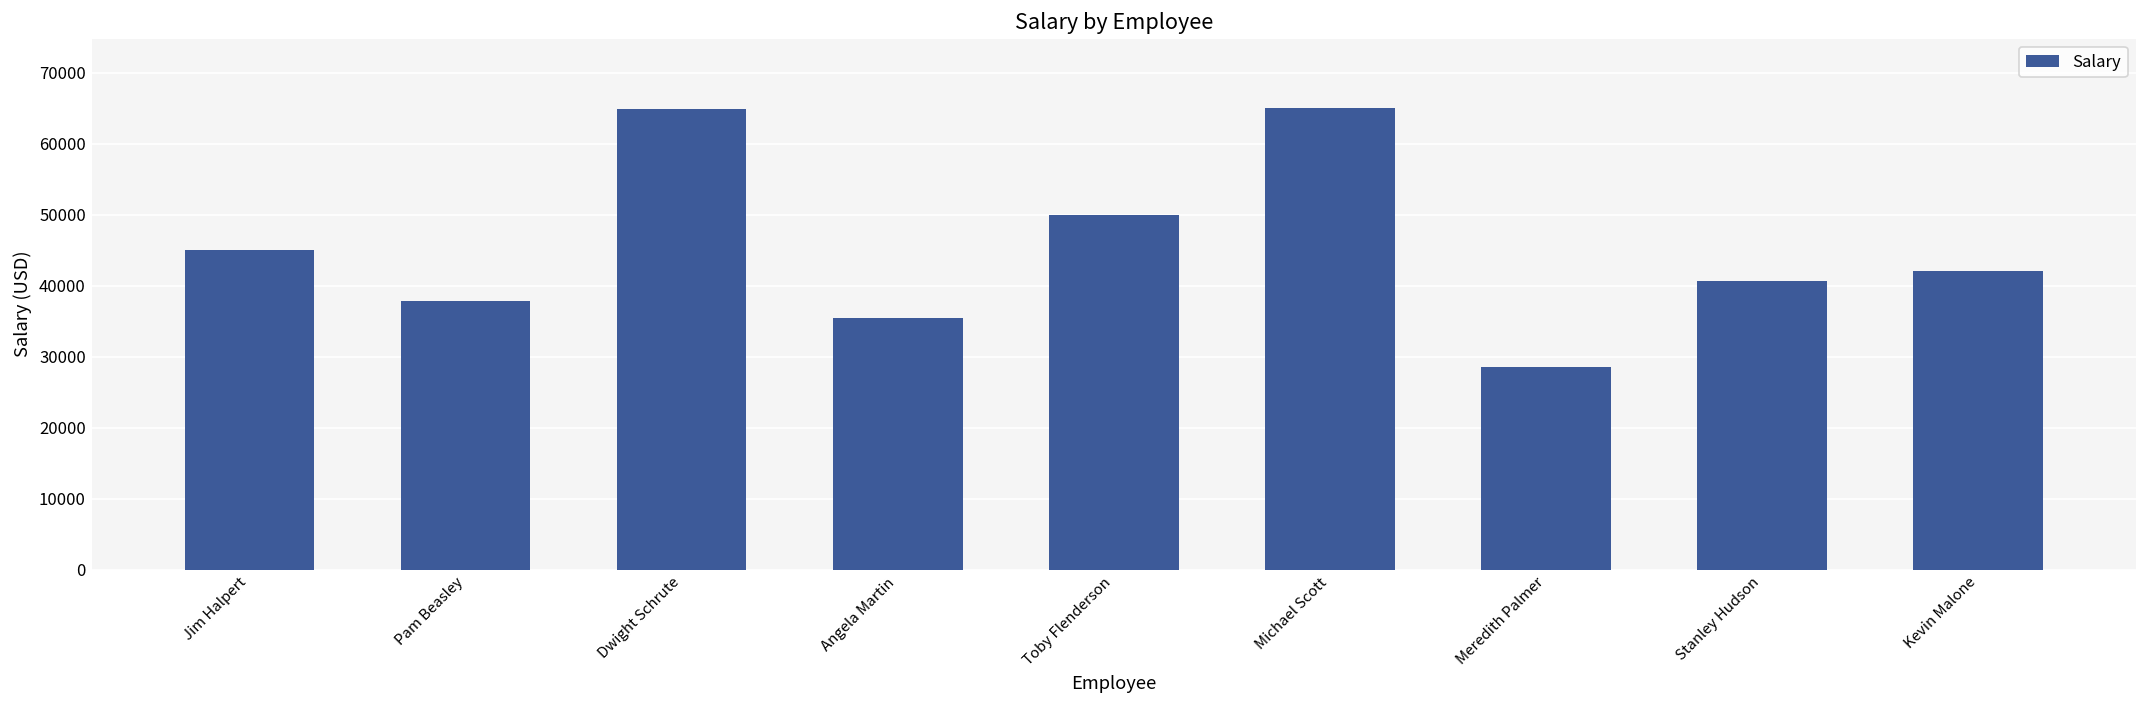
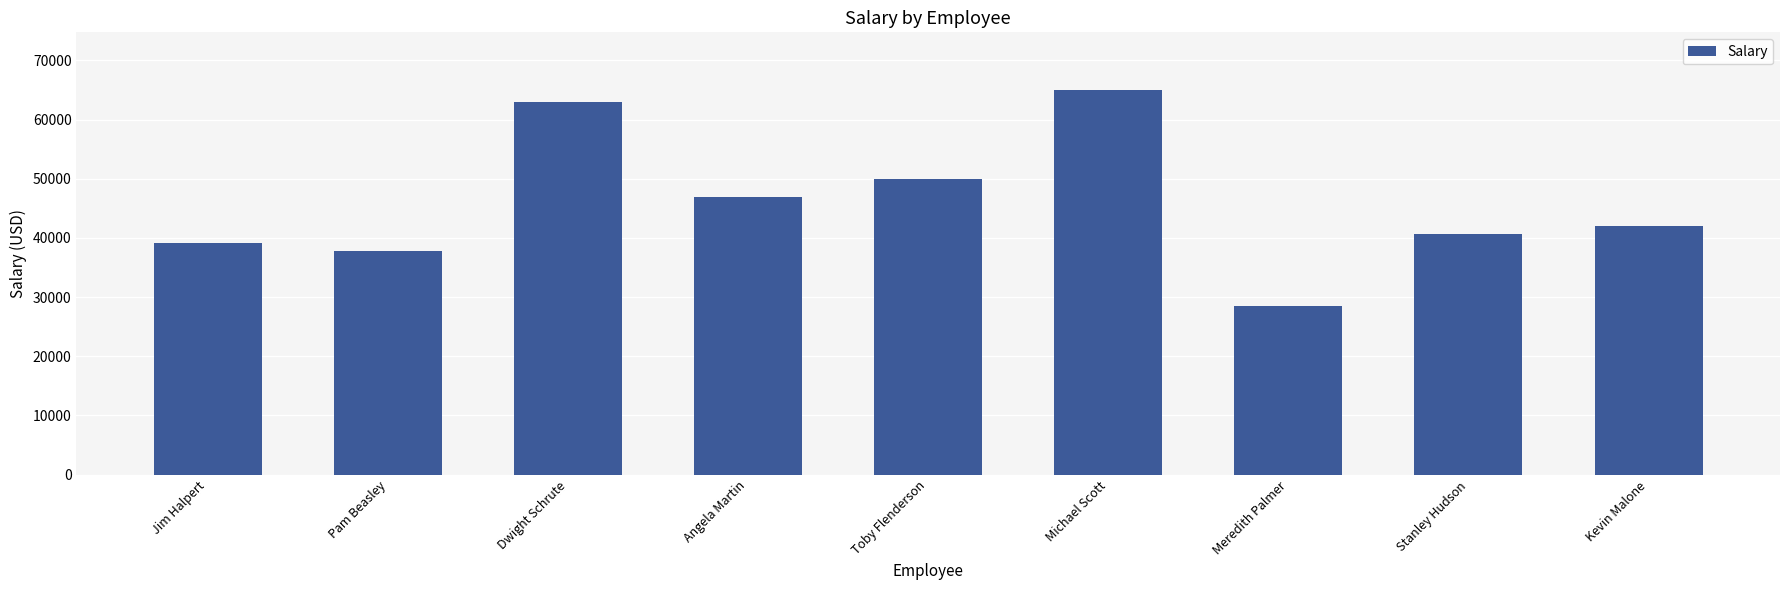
  {
-   "Jim Halpert": 45000,
+   "Jim Halpert": 39000,
    "Pam Beasley": 38000,
-   "Dwight Schrute": 65000,
-   "Angela Martin": 35000,
+   "Dwight Schrute": 63000,
+   "Angela Martin": 47000,
    "Toby Flenderson": 50000,
    "Michael Scott": 65000,
    "Meredith Palmer": 29000,
    "Stanley Hudson": 41000,
    "Kevin Malone": 42000
  }
